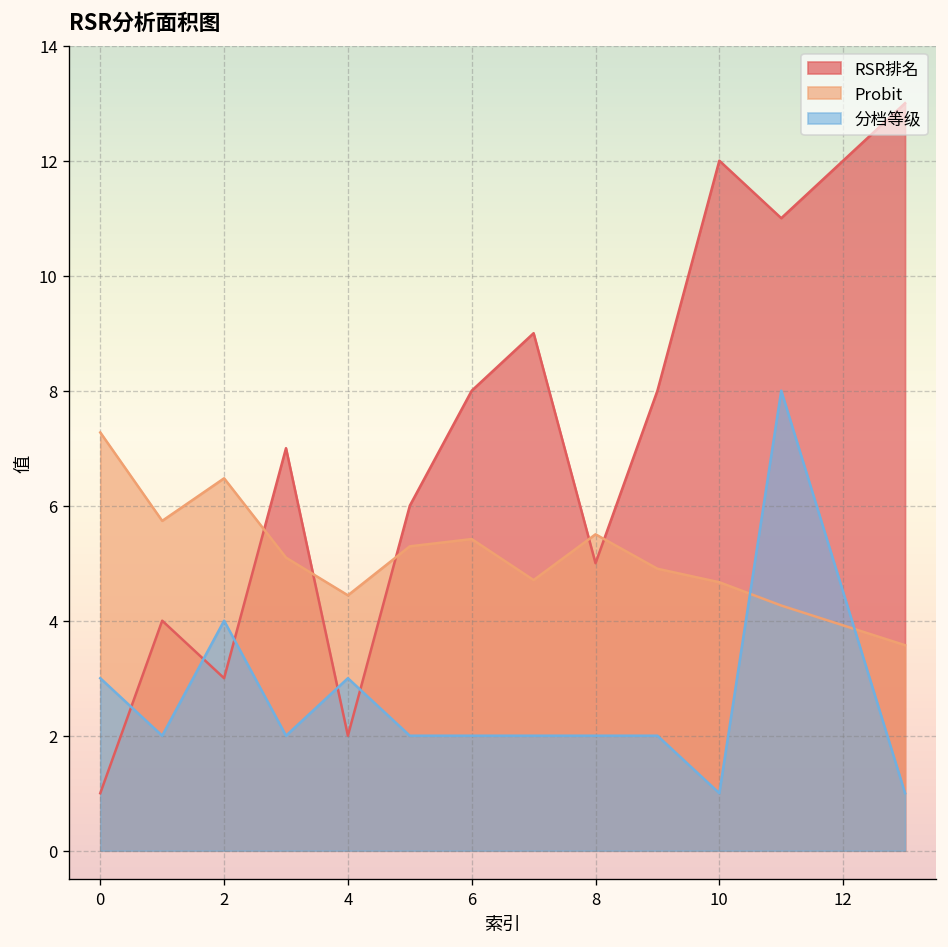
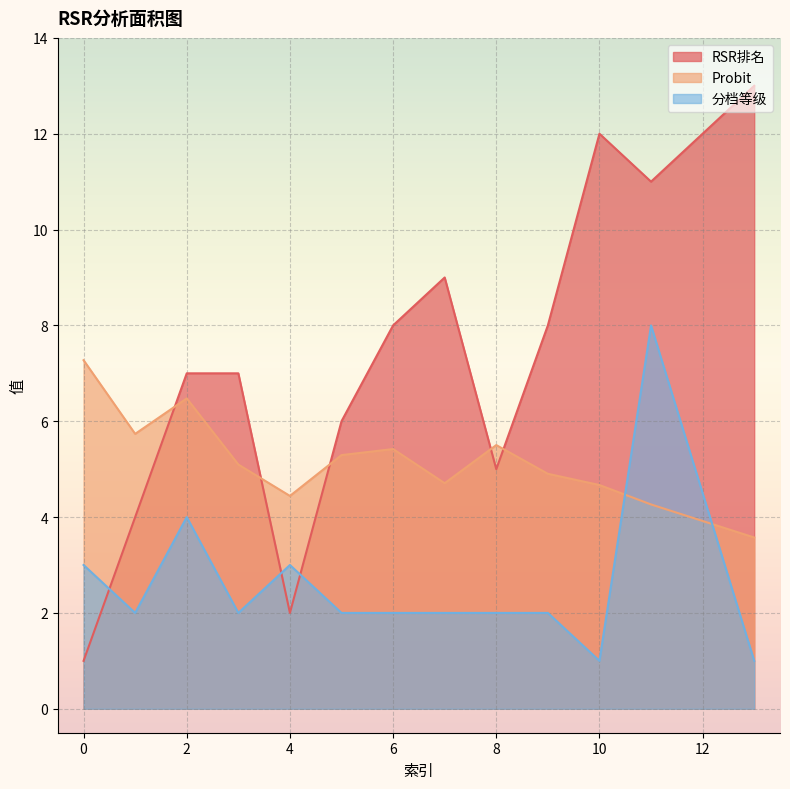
  {
    "RSR排名": {
      "0": 1,
-     "2": 3,
+     "2": 7,
      "4": 2,
      "6": 8,
      "8": 5,
      "10": 12
    },
    "Probit": {
      "0": 7.3,
      "2": 6.5,
      "4": 4.4,
      "6": 5.4,
      "8": 5.5,
      "10": 4.7
    },
    "分档等级": {
      "0": 3,
      "2": 4,
      "4": 3,
      "6": 2,
      "8": 2,
      "10": 1
    }
  }
